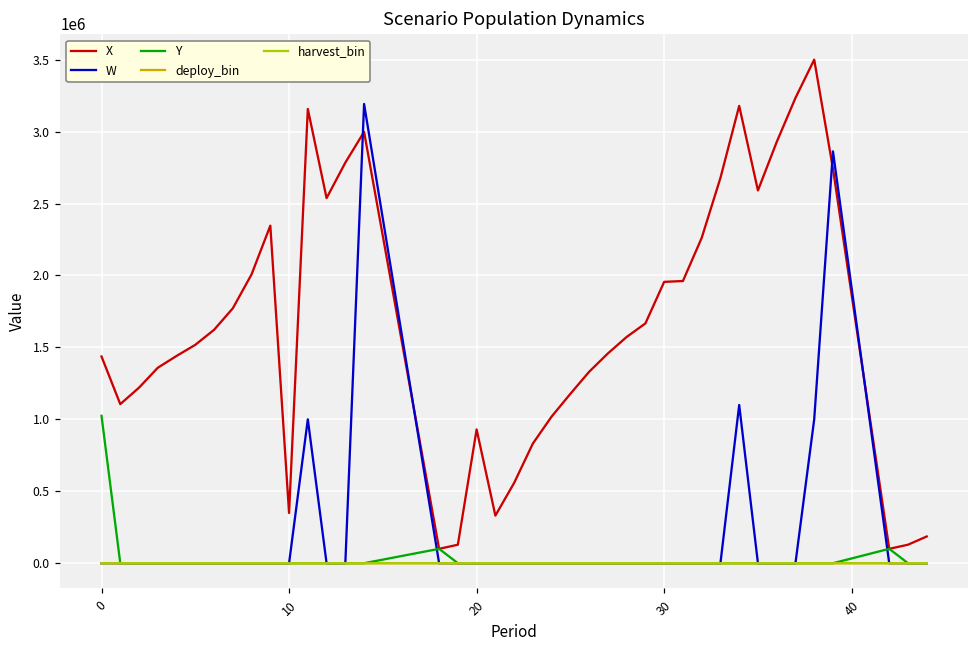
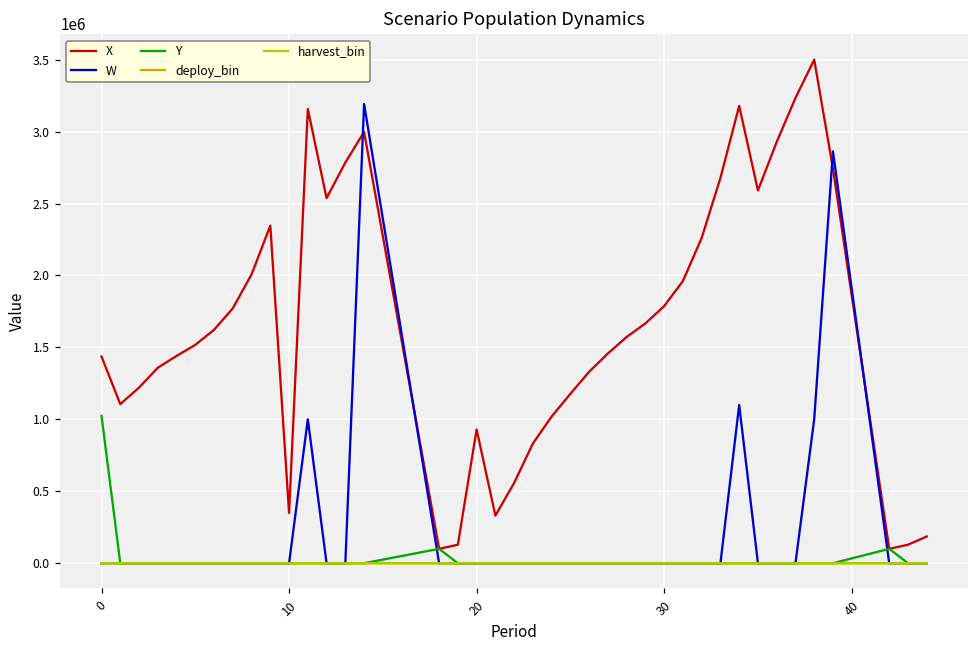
  {
    "X": {
      "0": 1440000,
      "10": 350000,
      "20": 930000,
-     "30": 1960000
+     "30": 1790000
    },
    "Y": {
      "0": 1020000
    }
  }
